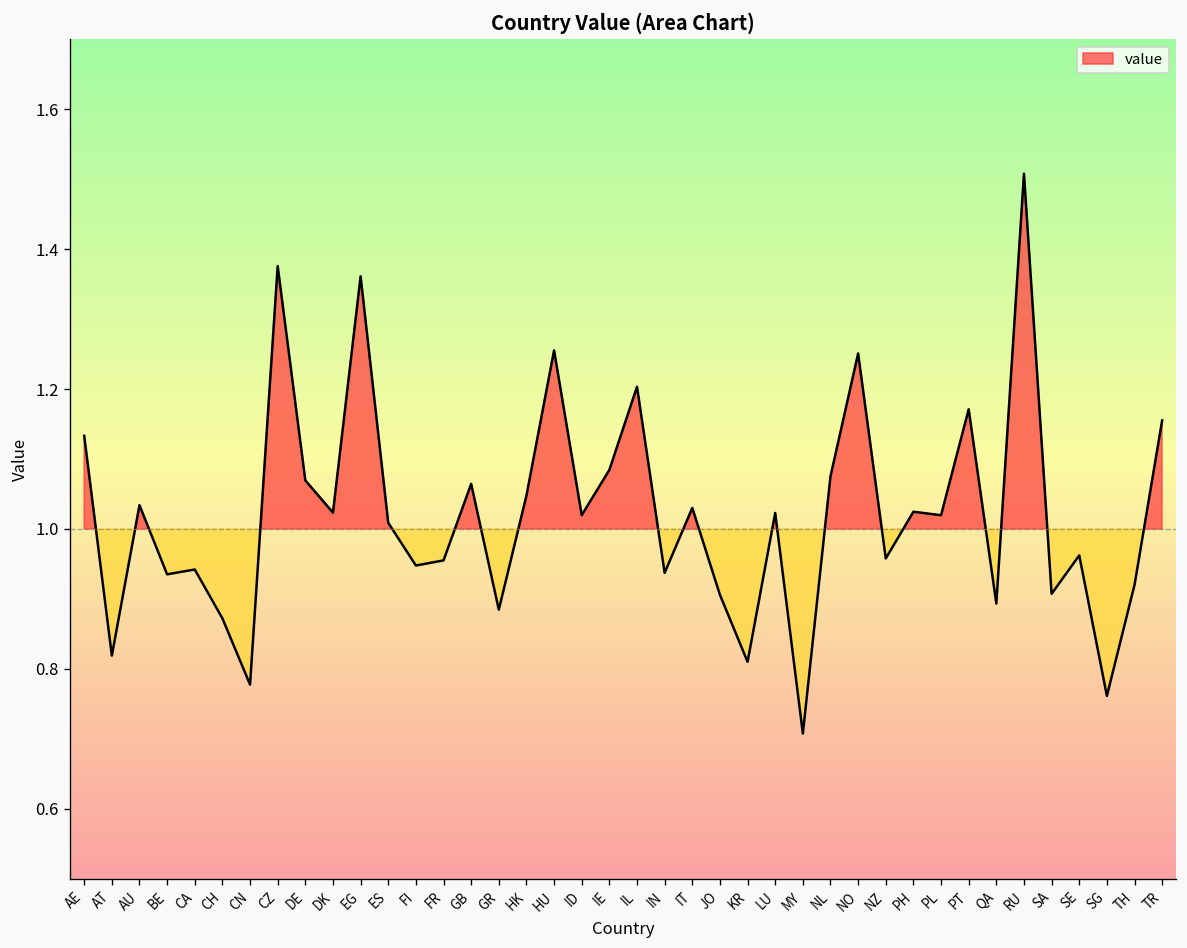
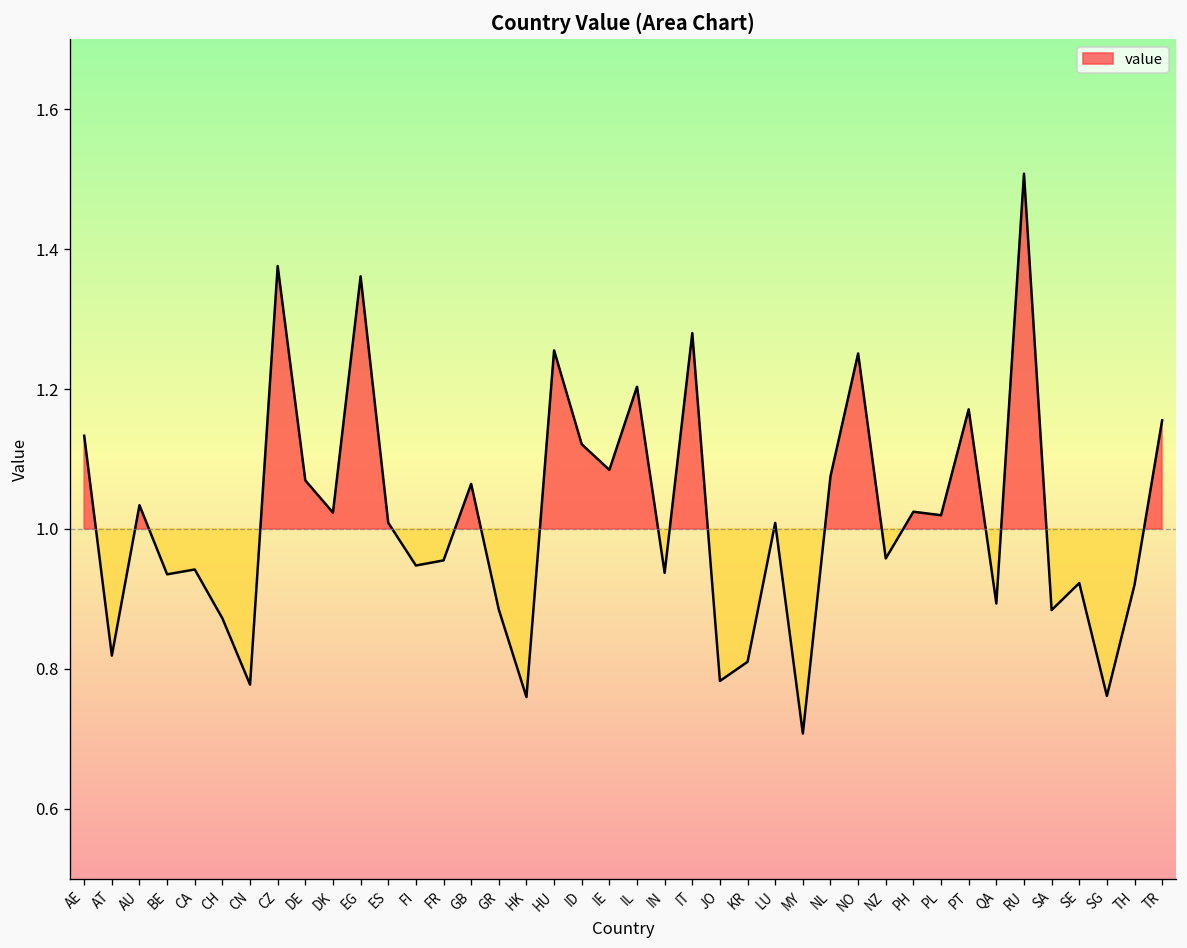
  {
    "AE": 1.13,
    "AT": 0.82,
    "AU": 1.03,
    "BE": 0.94,
    "CA": 0.94,
    "CH": 0.87,
    "CN": 0.78,
    "CZ": 1.38,
    "DE": 1.07,
    "DK": 1.02,
    "EG": 1.36,
    "ES": 1.01,
    "FI": 0.95,
    "FR": 0.96,
    "GB": 1.06,
    "GR": 0.88,
-   "HK": 1.05,
+   "HK": 0.76,
    "HU": 1.26,
-   "ID": 1.02,
+   "ID": 1.12,
    "IE": 1.08,
    "IL": 1.20,
    "IN": 0.94,
-   "IT": 1.03,
-   "JO": 0.91,
+   "IT": 1.28,
+   "JO": 0.78,
    "KR": 0.81,
-   "LU": 1.02,
+   "LU": 1.01,
    "MY": 0.71,
    "NL": 1.08,
    "NO": 1.25,
    "NZ": 0.96,
    "PH": 1.02,
    "PL": 1.02,
    "PT": 1.17,
    "QA": 0.89,
    "RU": 1.51,
-   "SA": 0.91,
-   "SE": 0.96,
+   "SA": 0.88,
+   "SE": 0.92,
    "SG": 0.76,
    "TH": 0.92,
    "TR": 1.16
  }
